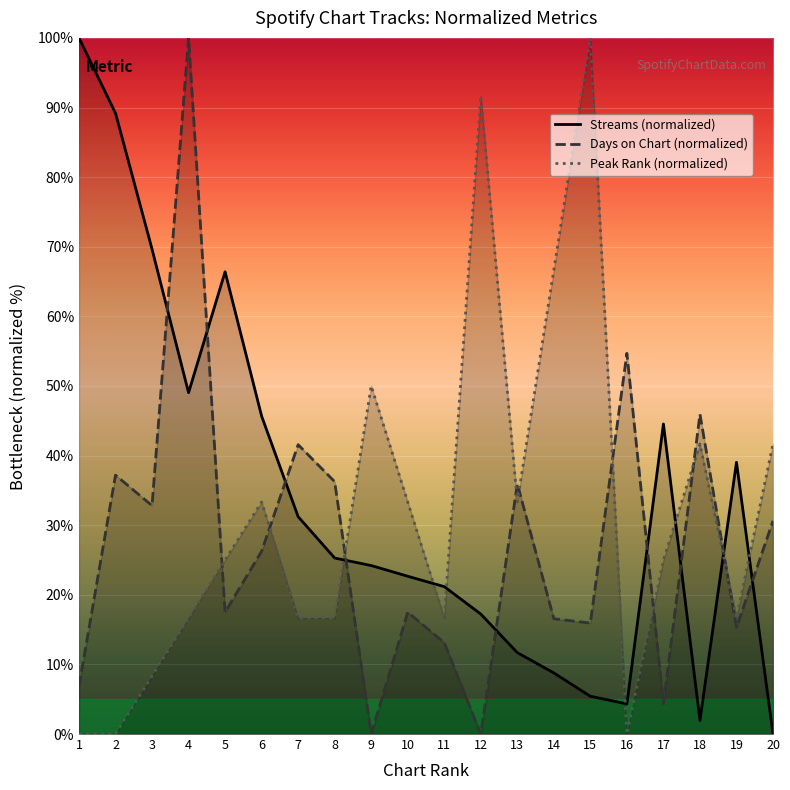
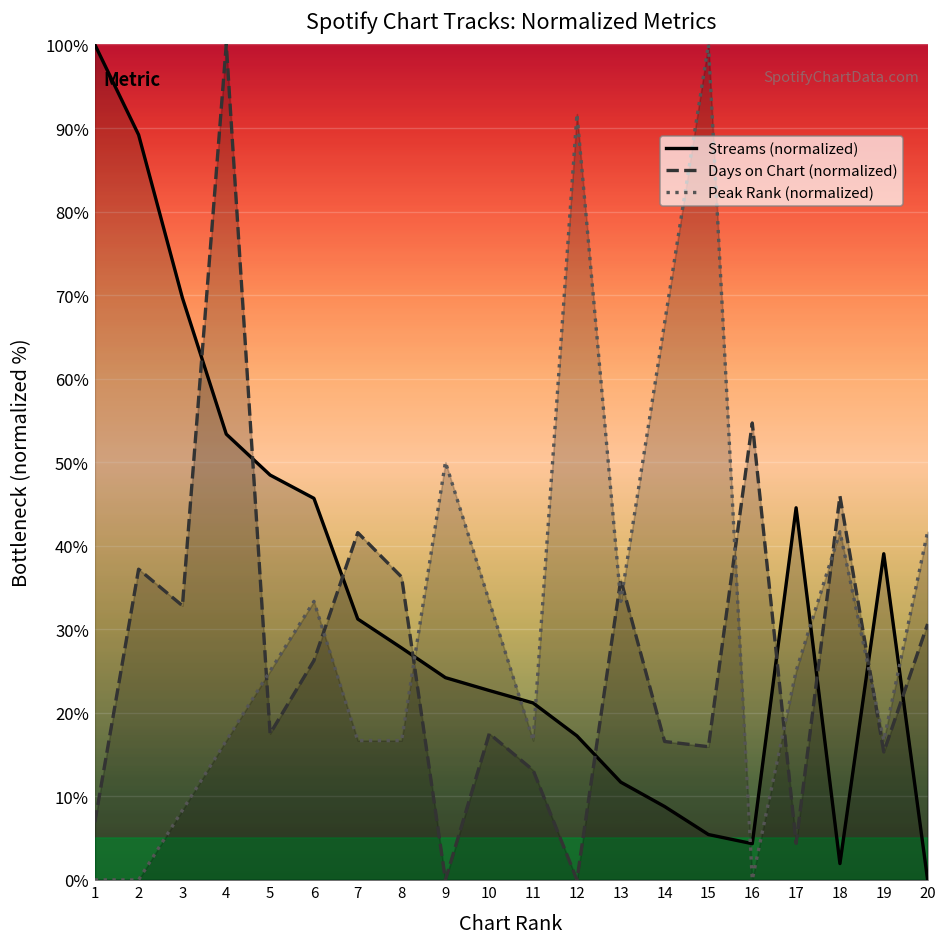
  {
    "Streams (normalized)": {
      "1": "100%",
      "2": "89%",
      "3": "70%",
-     "4": "49%",
-     "5": "66%",
+     "4": "53%",
+     "5": "48%",
      "6": "46%",
      "7": "31%",
-     "8": "25%",
+     "8": "28%",
      "9": "24%",
      "10": "23%",
      "11": "21%",
      "12": "17%",
      "13": "12%",
      "14": "9%",
      "15": "5%",
      "17": "45%",
      "19": "39%"
    }
  }
